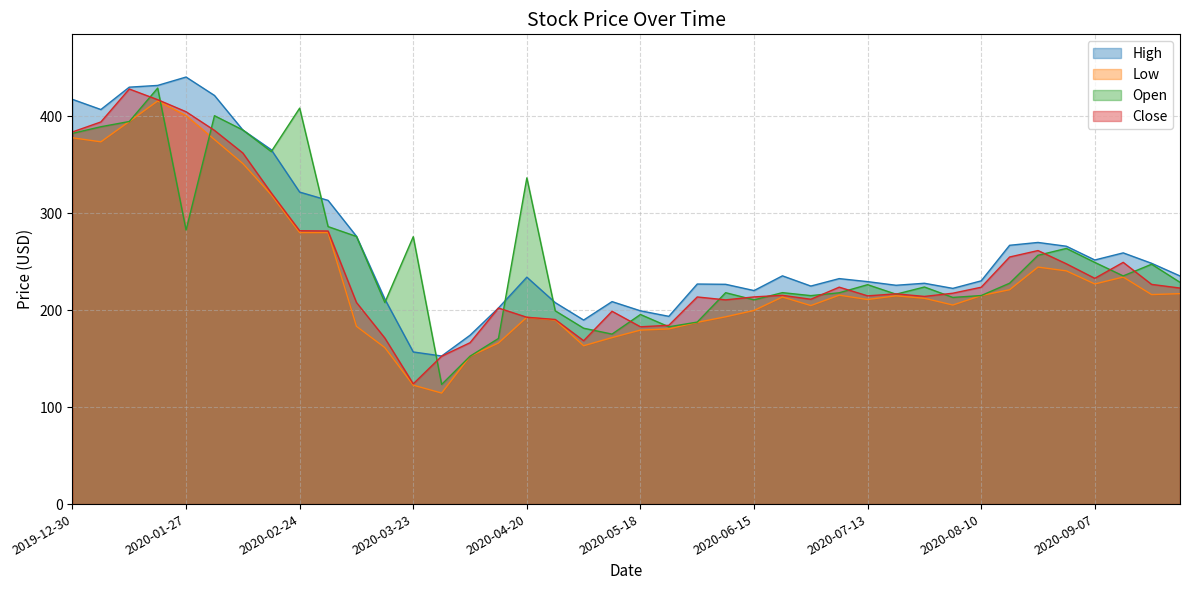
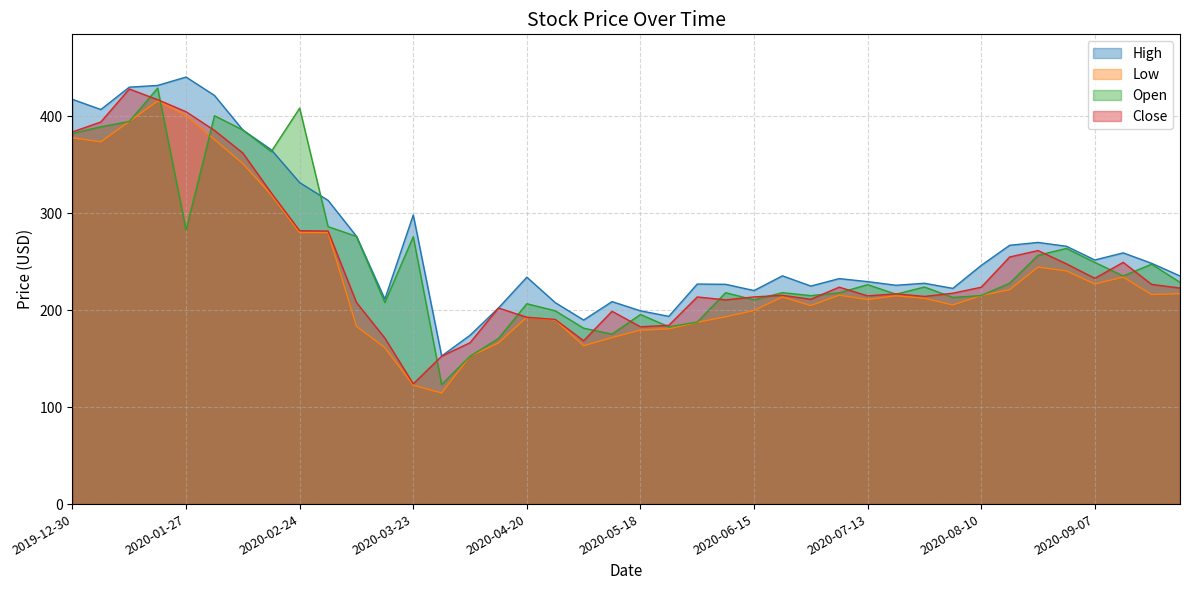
  {
    "High": {
      "2019-12-30": 420,
      "2020-01-27": 440,
-     "2020-02-24": 320,
-     "2020-03-23": 160,
+     "2020-02-24": 330,
+     "2020-03-23": 300,
      "2020-04-20": 230,
      "2020-05-18": 200,
      "2020-06-15": 220,
      "2020-07-13": 230,
-     "2020-08-10": 230
+     "2020-08-10": 250
    },
    "Open": {
      "2020-01-27": 280,
      "2020-02-24": 410,
      "2020-03-23": 280,
-     "2020-04-20": 340,
+     "2020-04-20": 210,
      "2020-05-18": 200,
      "2020-06-15": 210,
      "2020-07-13": 230
    }
  }
